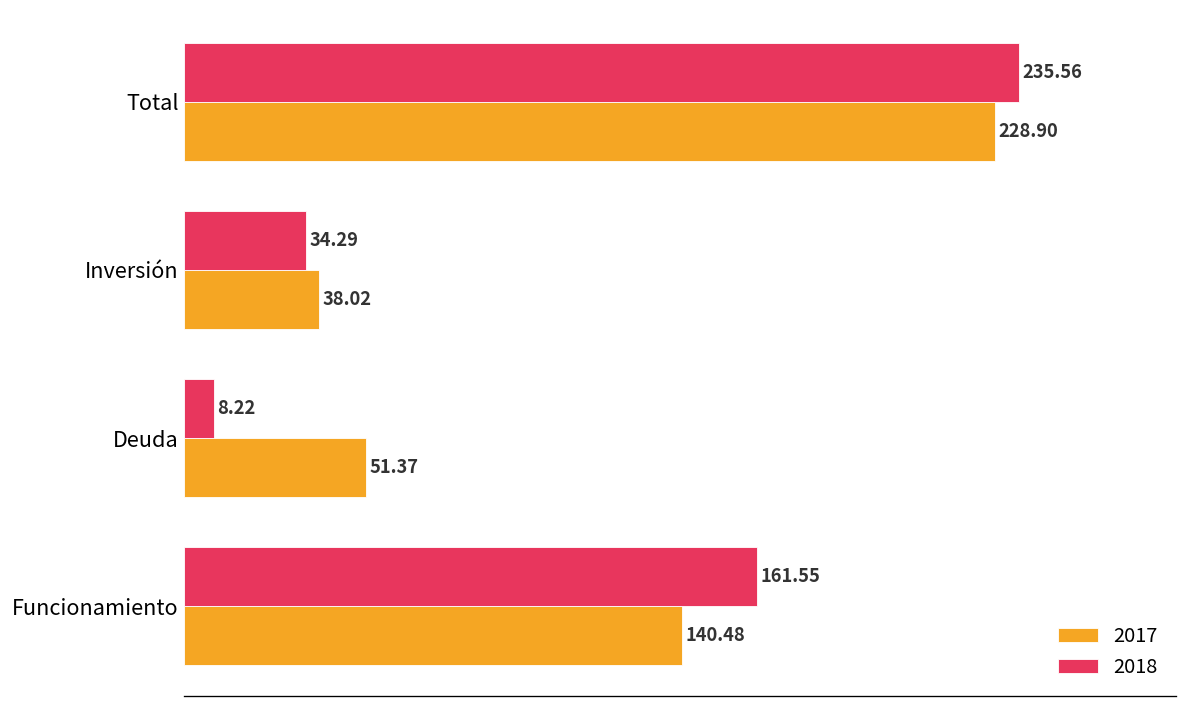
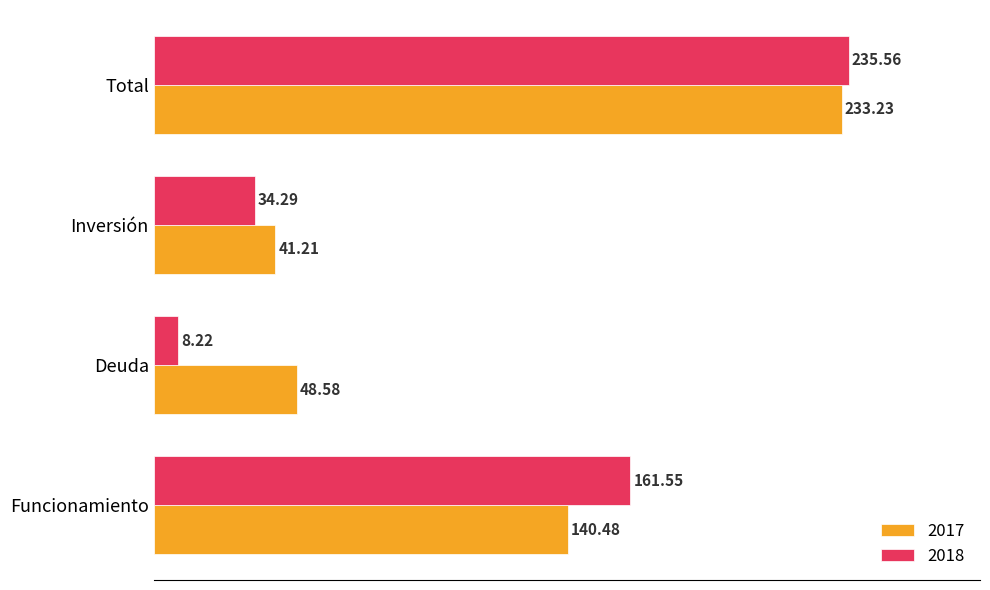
  {
    "2017": {
-     "Total": 228.90,
-     "Inversión": 38.02,
-     "Deuda": 51.37,
+     "Total": 233.23,
+     "Inversión": 41.21,
+     "Deuda": 48.58,
      "Funcionamiento": 140.48
    },
    "2018": {
      "Total": 235.56,
      "Inversión": 34.29,
      "Deuda": 8.22,
      "Funcionamiento": 161.55
    }
  }
